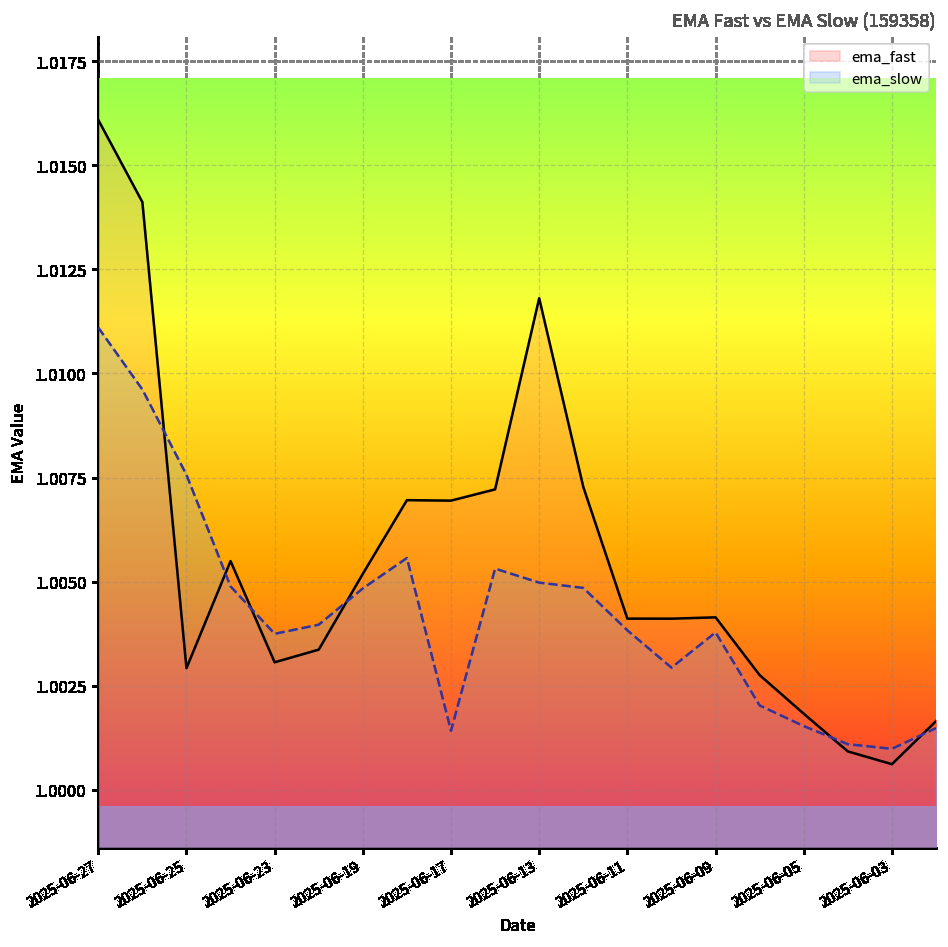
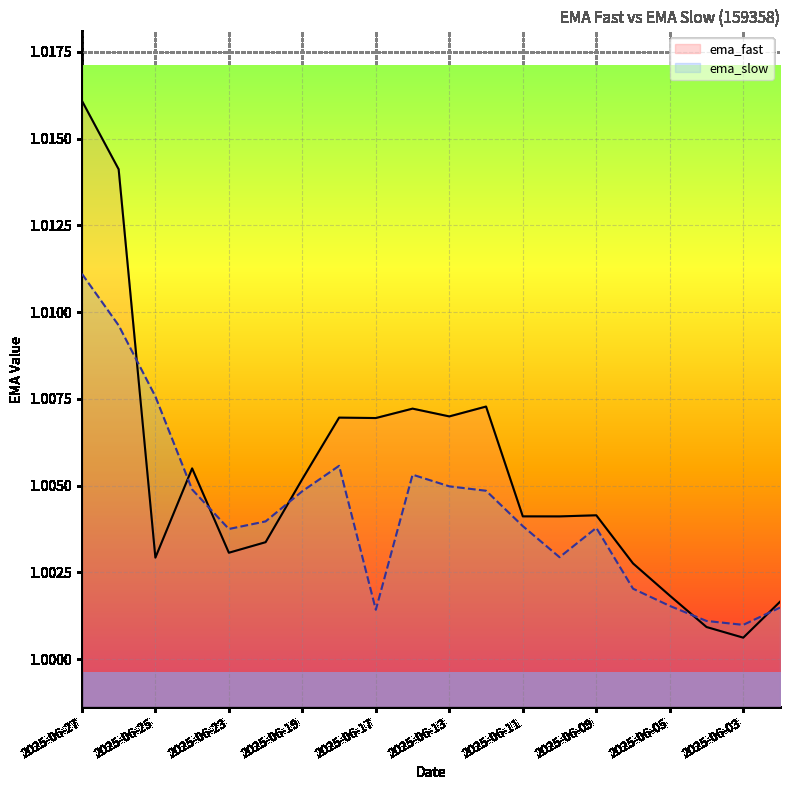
  {
    "ema_fast": {
      "2025-06-27": 1.0161,
      "2025-06-25": 1.0029,
      "2025-06-23": 1.0031,
      "2025-06-19": 1.0052,
      "2025-06-17": 1.0069,
-     "2025-06-13": 1.0118,
+     "2025-06-13": 1.0070,
      "2025-06-11": 1.0041,
      "2025-06-09": 1.0041,
      "2025-06-05": 1.0018,
      "2025-06-03": 1.0006
    },
    "ema_slow": {
      "2025-06-27": 1.0111,
      "2025-06-25": 1.0076,
      "2025-06-23": 1.0038,
      "2025-06-19": 1.0048,
      "2025-06-17": 1.0014,
      "2025-06-13": 1.0050,
      "2025-06-11": 1.0038,
      "2025-06-09": 1.0038,
      "2025-06-05": 1.0015,
      "2025-06-03": 1.0010
    }
  }
